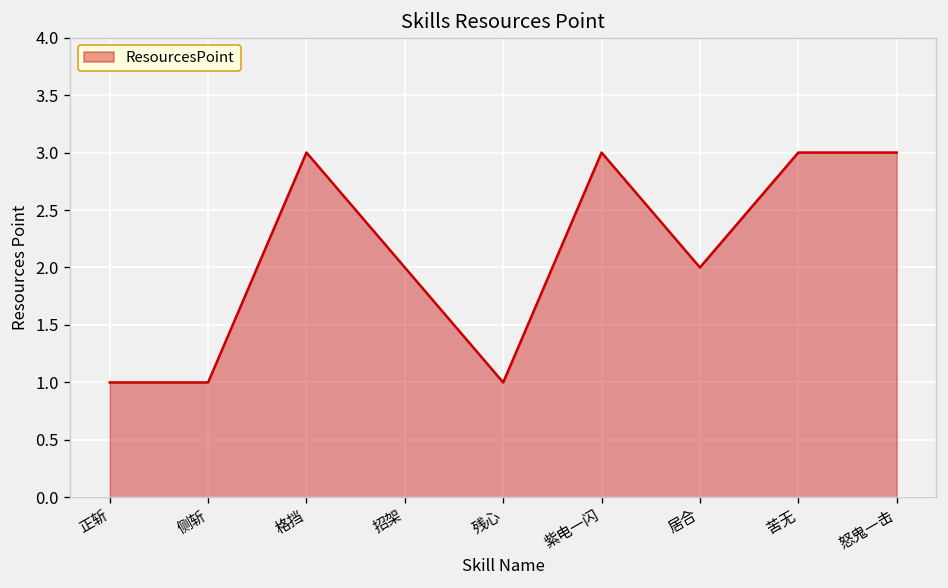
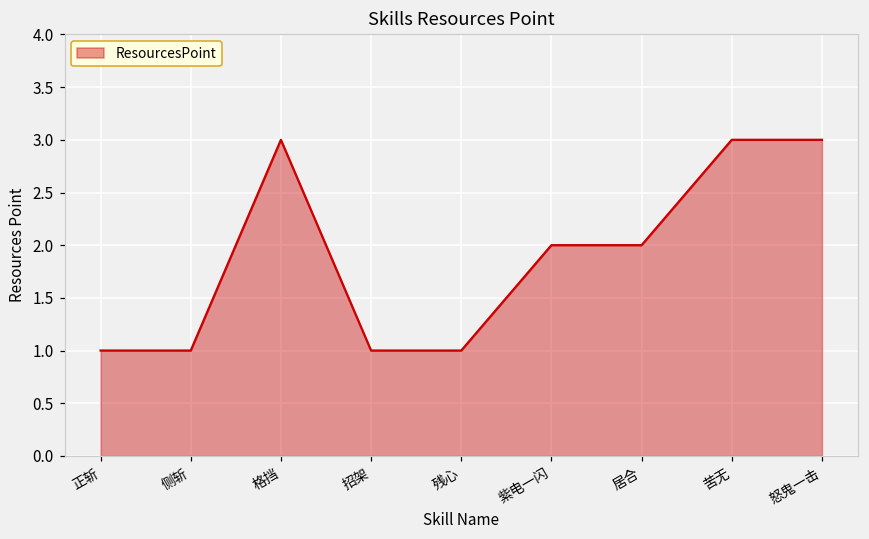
  {
    "正斩": 1,
    "侧斩": 1,
    "格挡": 3,
-   "招架": 2,
+   "招架": 1,
    "残心": 1,
-   "紫电一闪": 3,
+   "紫电一闪": 2,
    "居合": 2,
    "苦无": 3,
    "怒鬼一击": 3
  }
